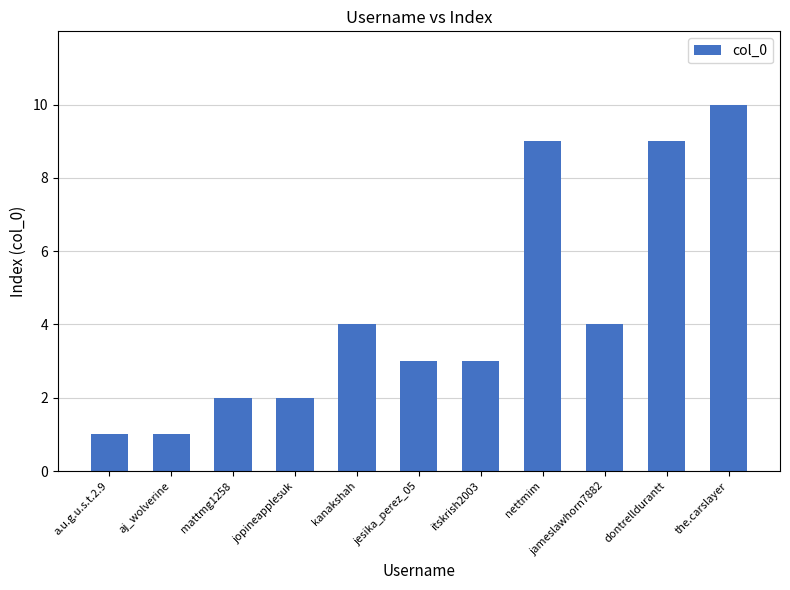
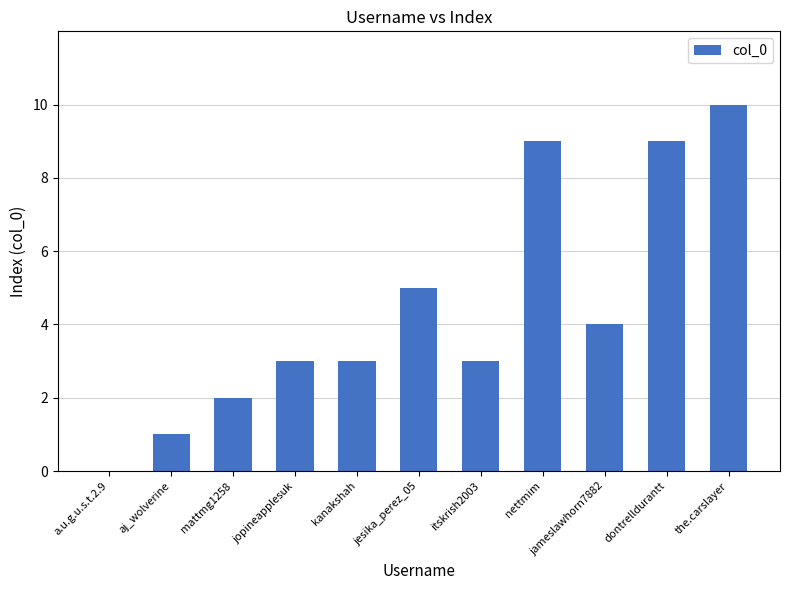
  {
-   "a.u.g.u.s.t.2.9": 1,
+   "a.u.g.u.s.t.2.9": 0,
    "aj_wolverine": 1,
    "mattmg1258": 2,
-   "jopineapplesuk": 2,
-   "kanakshah": 4,
-   "jesika_perez_05": 3,
+   "jopineapplesuk": 3,
+   "kanakshah": 3,
+   "jesika_perez_05": 5,
    "itskrish2003": 3,
    "nettmim": 9,
    "jameslawhorn7882": 4,
    "dontrelldurantt": 9,
    "the.carslayer": 10
  }
